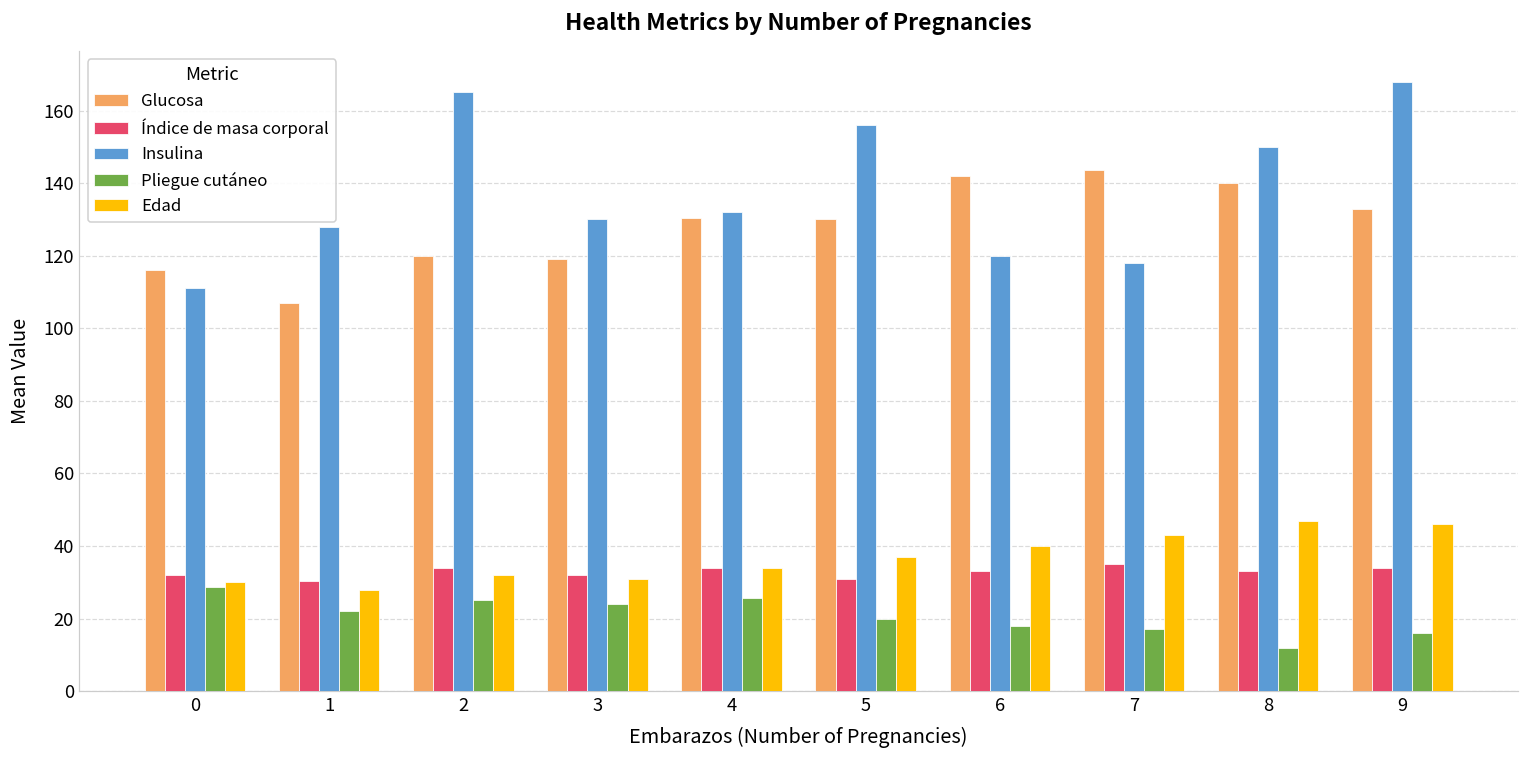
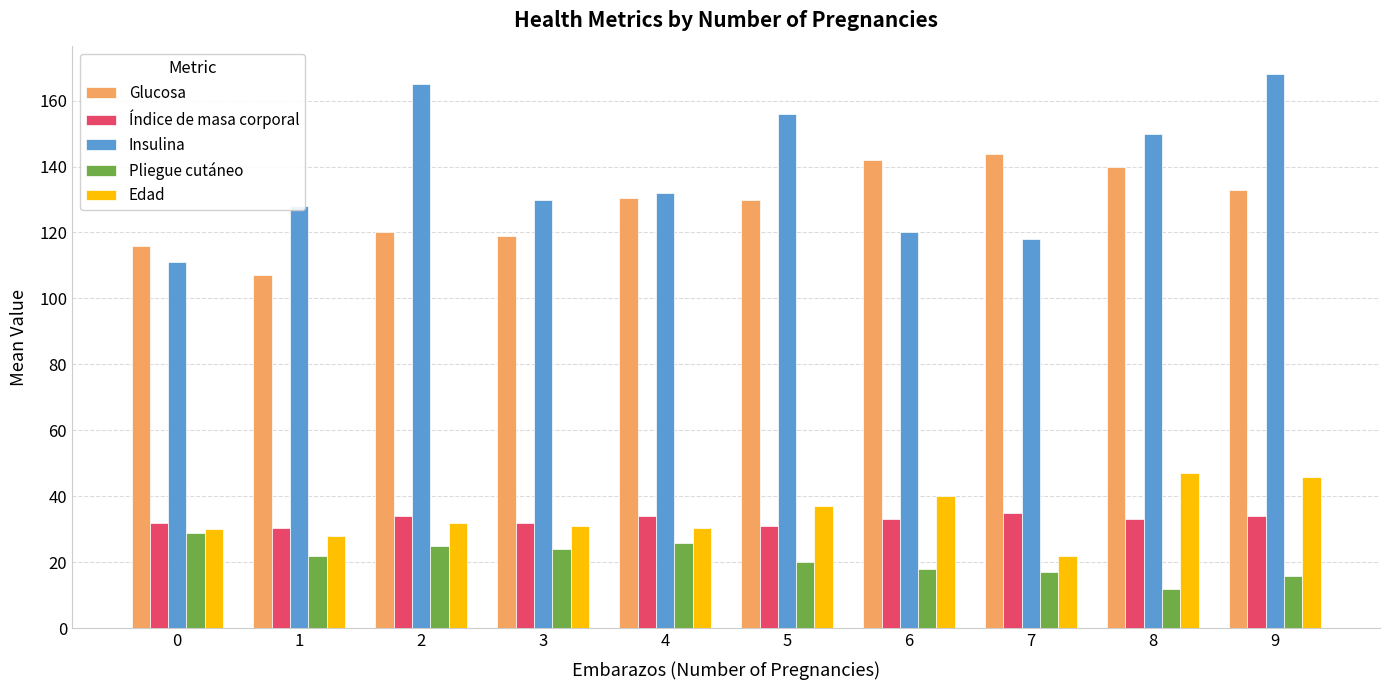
  {
    "Glucosa": {
      "0": 116,
      "1": 107,
      "2": 120,
      "3": 119,
      "4": 130,
      "5": 130,
      "6": 142,
      "7": 144,
      "8": 140,
      "9": 133
    },
    "Índice de masa corporal": {
      "0": 32,
      "1": 31,
      "2": 34,
      "3": 32,
      "4": 34,
      "5": 31,
      "6": 33,
      "7": 35,
      "8": 33,
      "9": 34
    },
    "Insulina": {
      "0": 111,
      "2": 165,
      "3": 130,
      "4": 132,
      "5": 156,
      "6": 120,
      "7": 118,
      "8": 150,
      "9": 168
    },
    "Pliegue cutáneo": {
      "0": 29,
      "1": 22,
      "2": 25,
      "3": 24,
      "4": 26,
      "5": 20,
      "6": 18,
      "7": 17,
      "8": 12,
      "9": 16
    },
    "Edad": {
      "0": 30,
      "1": 28,
      "2": 32,
      "3": 31,
-     "4": 34,
+     "4": 30,
      "5": 37,
      "6": 40,
-     "7": 43,
+     "7": 22,
      "8": 47,
      "9": 46
    }
  }
